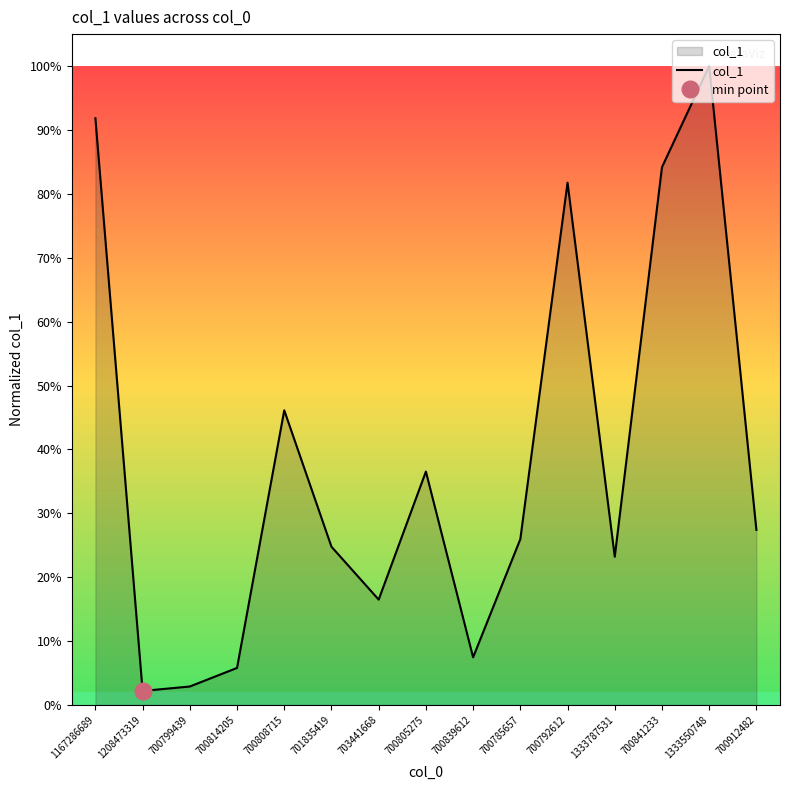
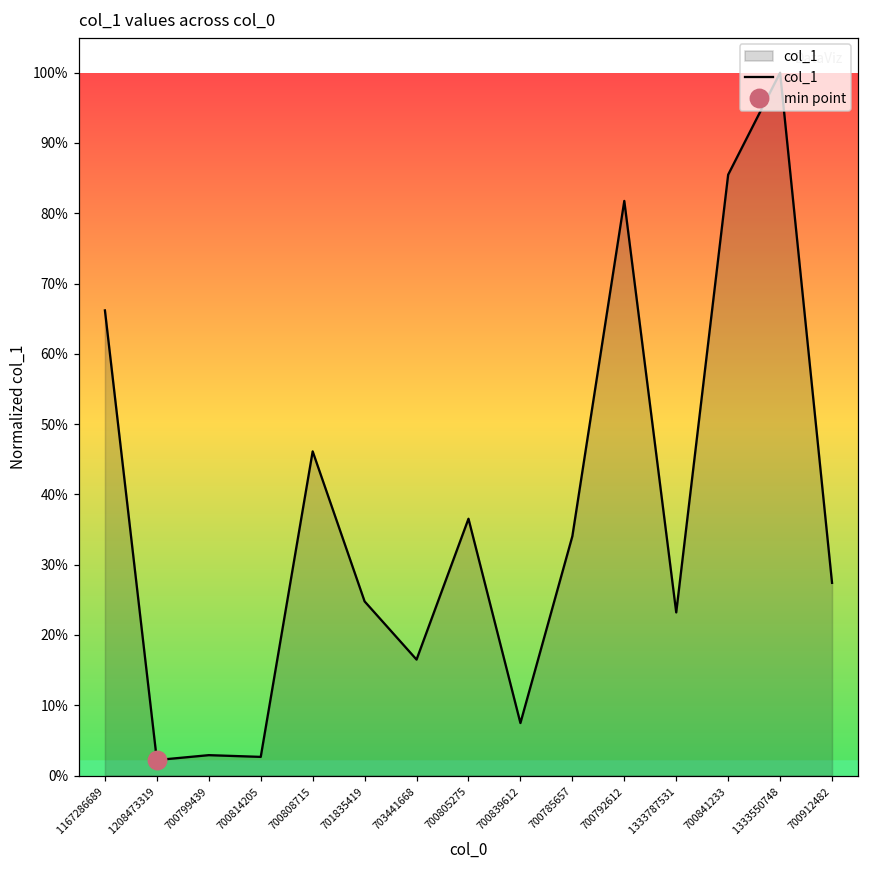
  {
    "col_1": {
-     "1167286689": "92%",
+     "1167286689": "66%",
      "700799439": "3%",
-     "700814205": "6%",
+     "700814205": "3%",
      "700808715": "46%",
      "701835419": "25%",
      "703441668": "16%",
      "700805275": "37%",
      "700839612": "7%",
-     "700785657": "26%",
+     "700785657": "34%",
      "700792612": "82%",
      "1333787531": "23%",
-     "700841233": "84%",
+     "700841233": "85%",
      "700912482": "27%"
    }
  }
